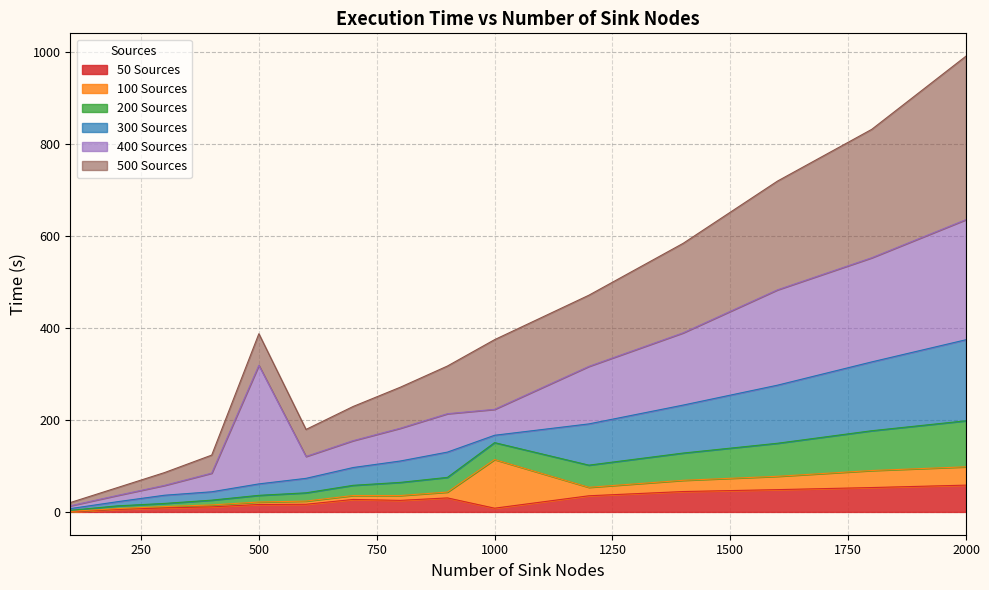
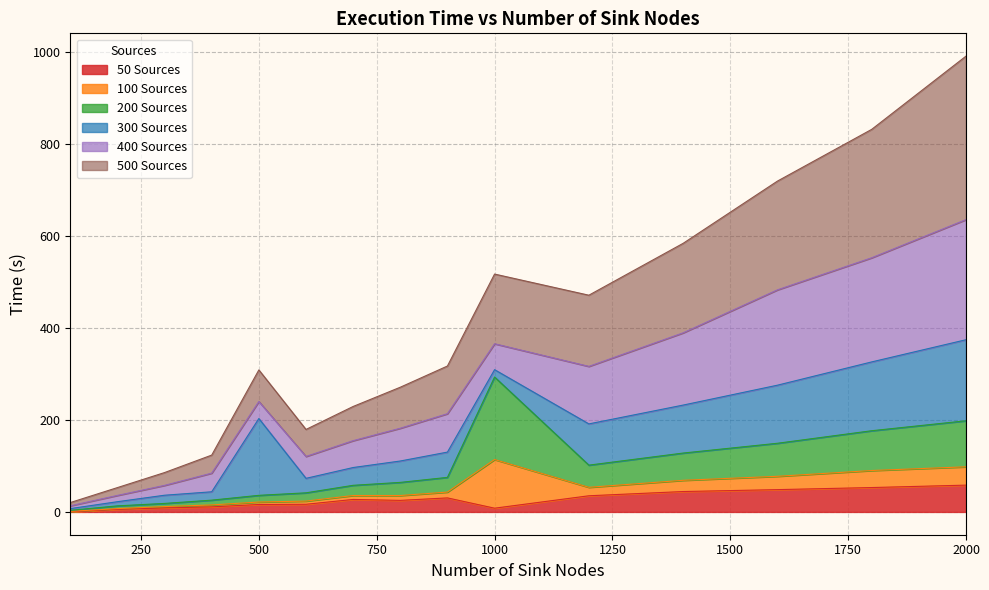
  {
    "50 Sources": {
      "1000": 10,
      "2000": 60
    },
    "100 Sources": {
      "1000": 110,
      "2000": 40
    },
    "200 Sources": {
      "500": 10,
-     "1000": 40,
+     "1000": 180,
      "2000": 100
    },
    "300 Sources": {
-     "500": 20,
+     "500": 170,
      "1000": 20,
      "2000": 180
    },
    "400 Sources": {
-     "500": 260,
+     "500": 40,
      "1000": 60,
      "2000": 260
    },
    "500 Sources": {
      "500": 70,
      "1000": 150,
      "2000": 360
    }
  }
